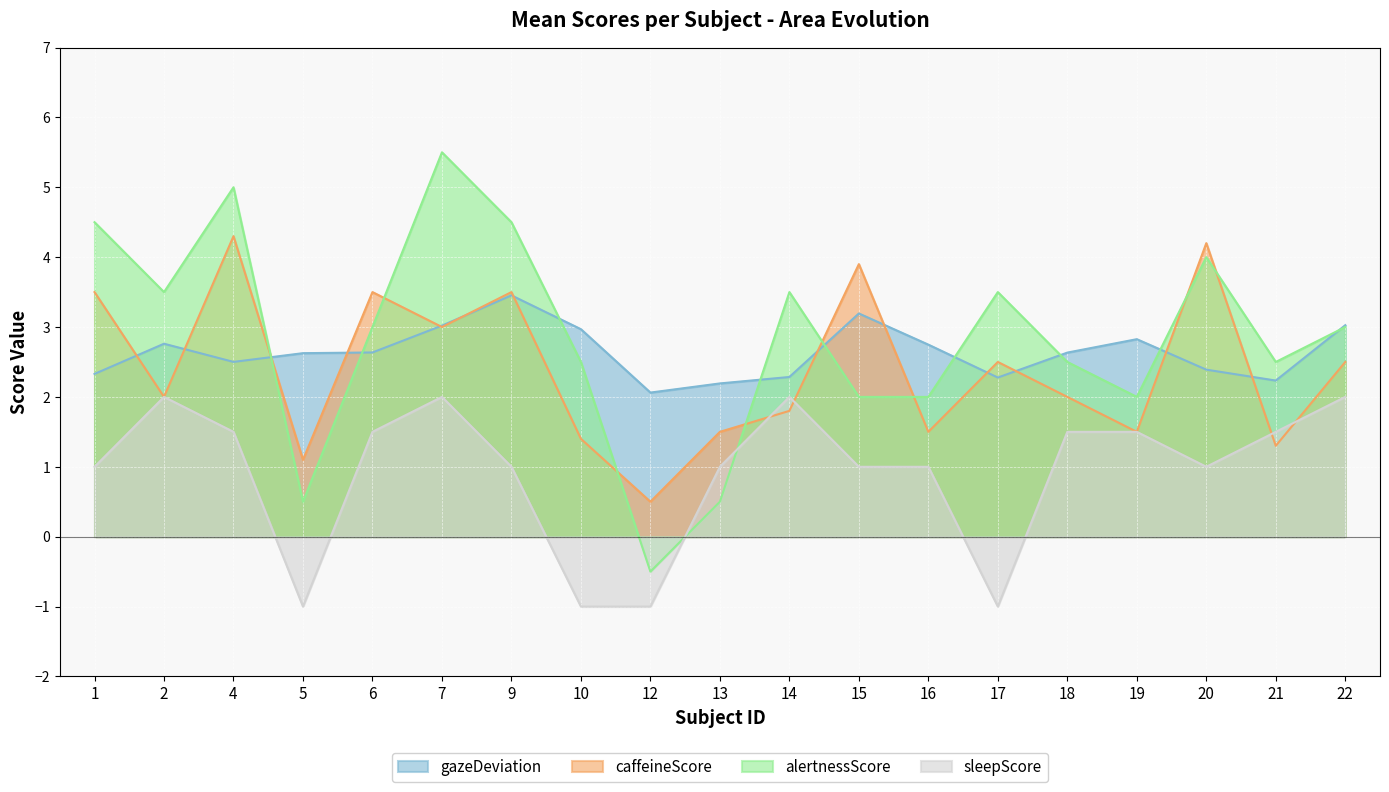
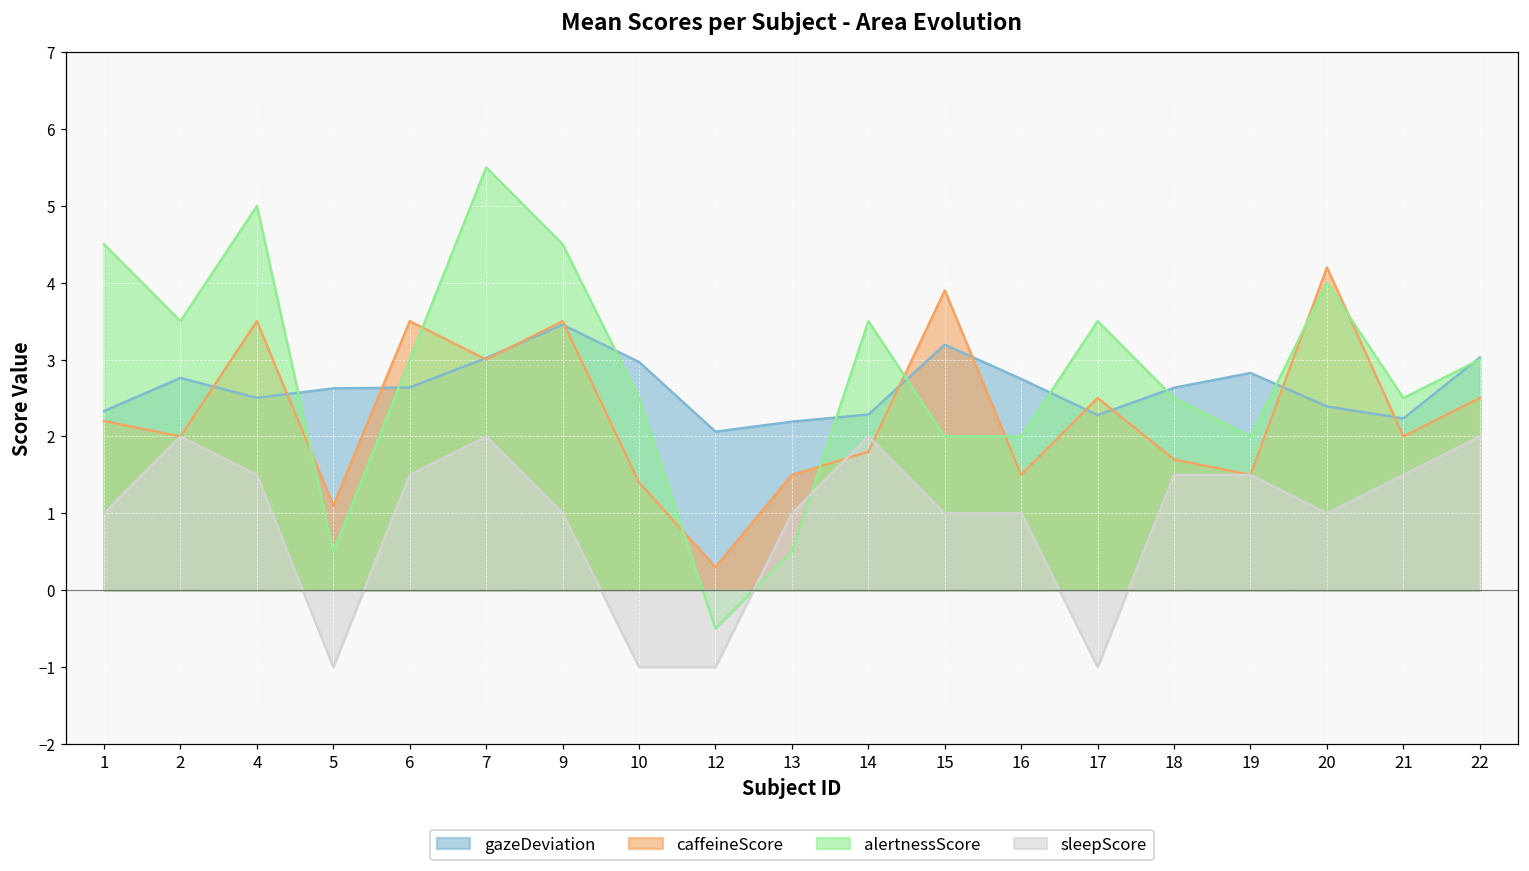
  {
    "caffeineScore": {
-     "1": 3.5,
-     "4": 4.3,
+     "1": 2.2,
+     "4": 3.5,
      "5": 1.1,
      "6": 3.5,
      "9": 3.5,
      "10": 1.4,
-     "12": 0.5,
+     "12": 0.3,
      "13": 1.5,
      "14": 1.8,
      "15": 3.9,
      "16": 1.5,
      "17": 2.5,
-     "18": 2.0,
+     "18": 1.7,
      "20": 4.2,
-     "21": 1.3,
+     "21": 2.0,
      "22": 2.5
    }
  }
